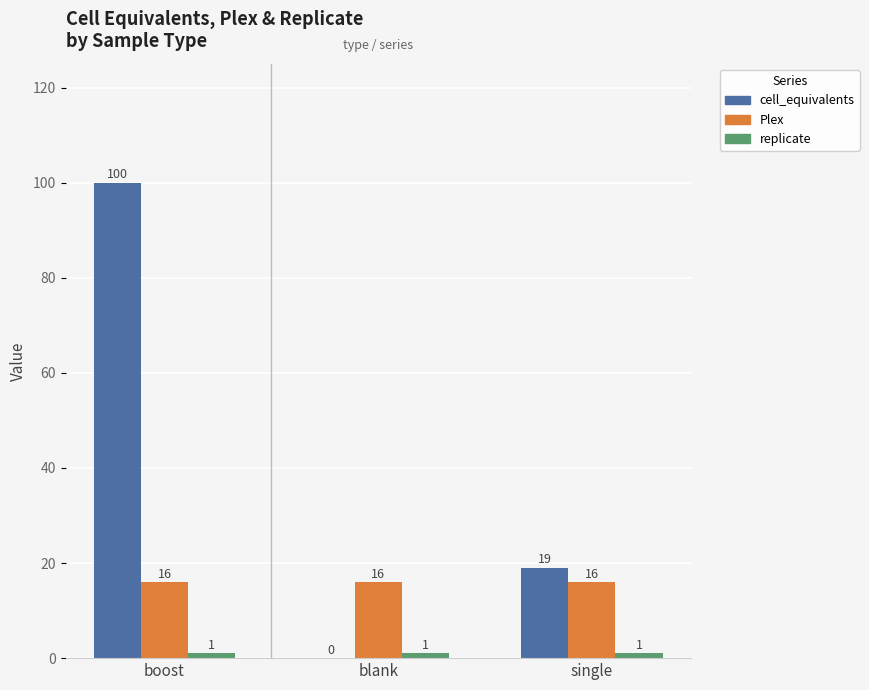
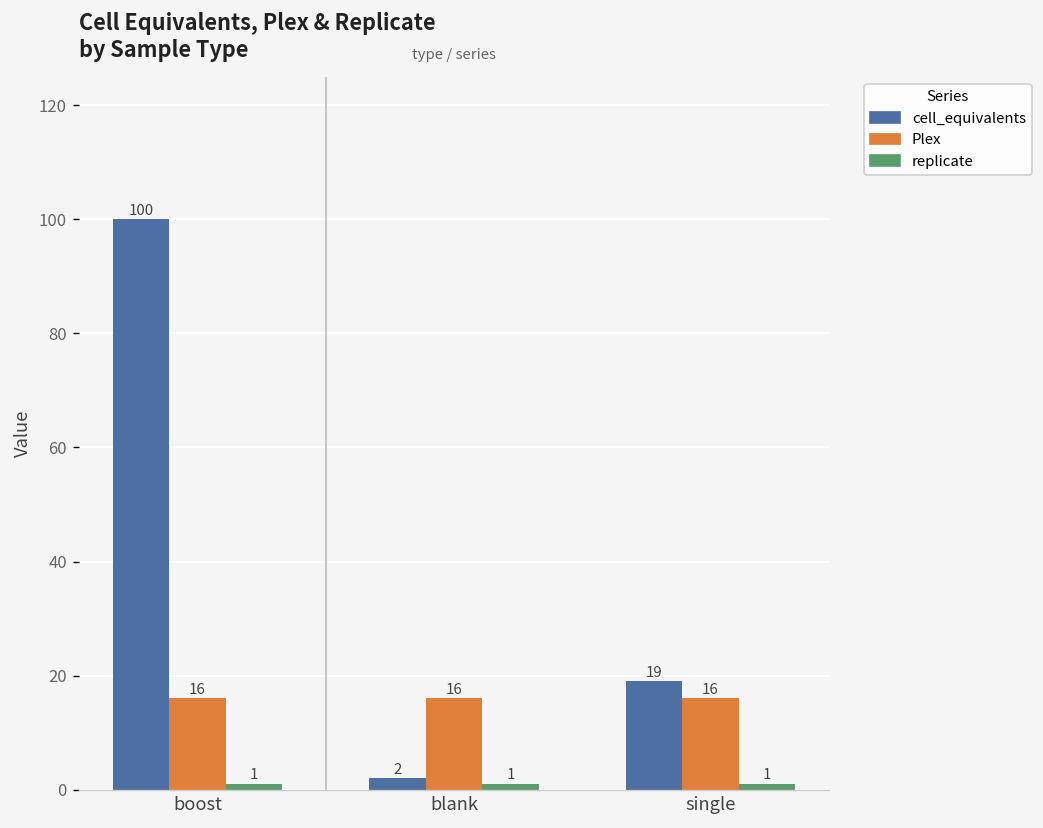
  {
    "cell_equivalents": {
      "boost": 100,
-     "blank": 0,
+     "blank": 2,
      "single": 19
    },
    "Plex": {
      "boost": 16,
      "blank": 16,
      "single": 16
    },
    "replicate": {
      "boost": 1,
      "blank": 1,
      "single": 1
    }
  }
